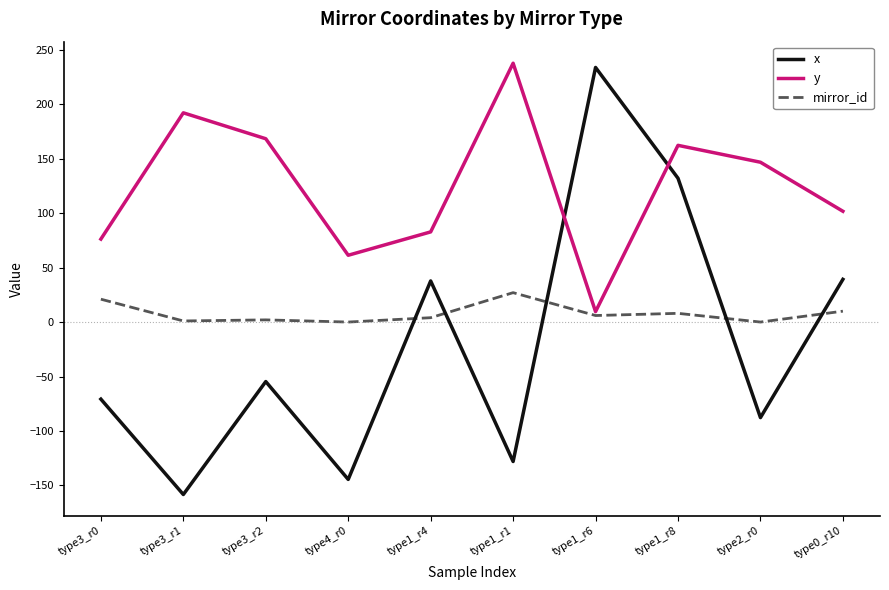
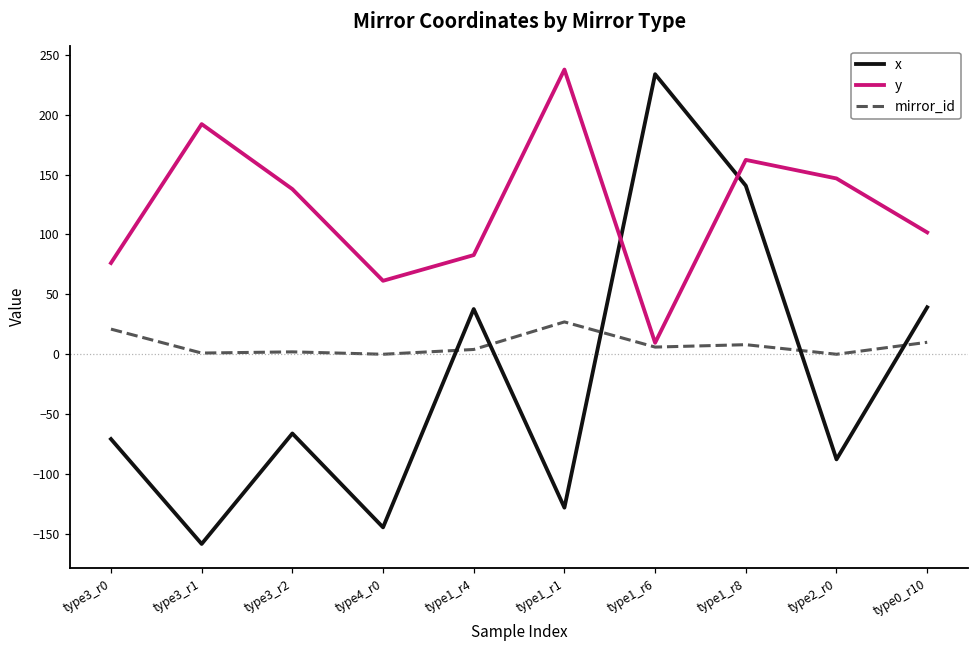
  {
    "x": {
      "type3_r0": -71,
      "type3_r1": -158,
-     "type3_r2": -55,
+     "type3_r2": -66,
      "type4_r0": -145,
      "type1_r4": 38,
      "type1_r1": -128,
      "type1_r6": 234,
-     "type1_r8": 132,
+     "type1_r8": 141,
      "type2_r0": -88,
      "type0_r10": 39
    },
    "y": {
      "type3_r0": 76,
      "type3_r1": 192,
-     "type3_r2": 168,
+     "type3_r2": 138,
      "type4_r0": 61,
      "type1_r4": 83,
      "type1_r1": 238,
      "type1_r6": 10,
      "type1_r8": 162,
      "type2_r0": 147,
      "type0_r10": 102
    },
    "mirror_id": {
      "type3_r0": 21,
      "type3_r1": 1,
      "type3_r2": 2,
      "type4_r0": 0,
      "type1_r4": 4,
      "type1_r1": 27,
      "type1_r6": 6,
      "type1_r8": 8,
      "type2_r0": 0,
      "type0_r10": 10
    }
  }
